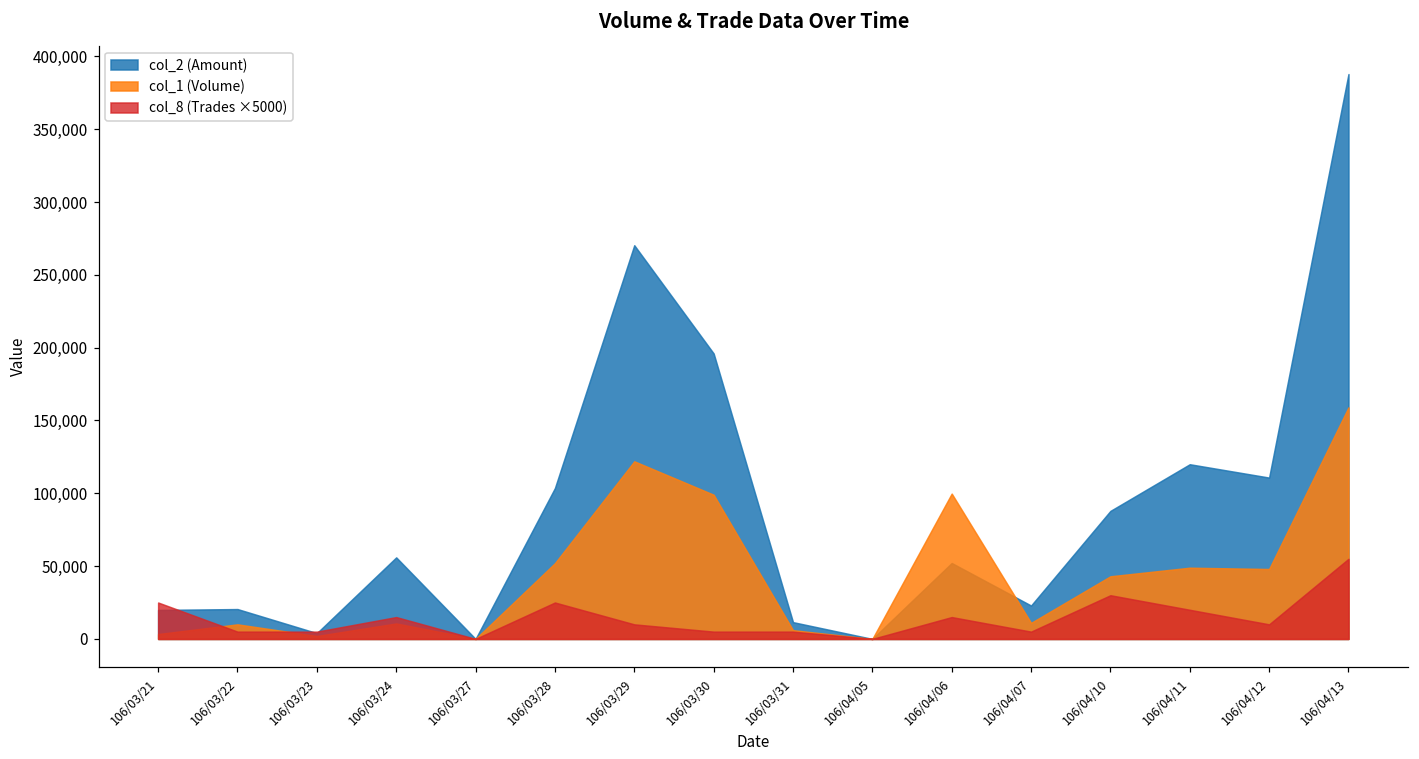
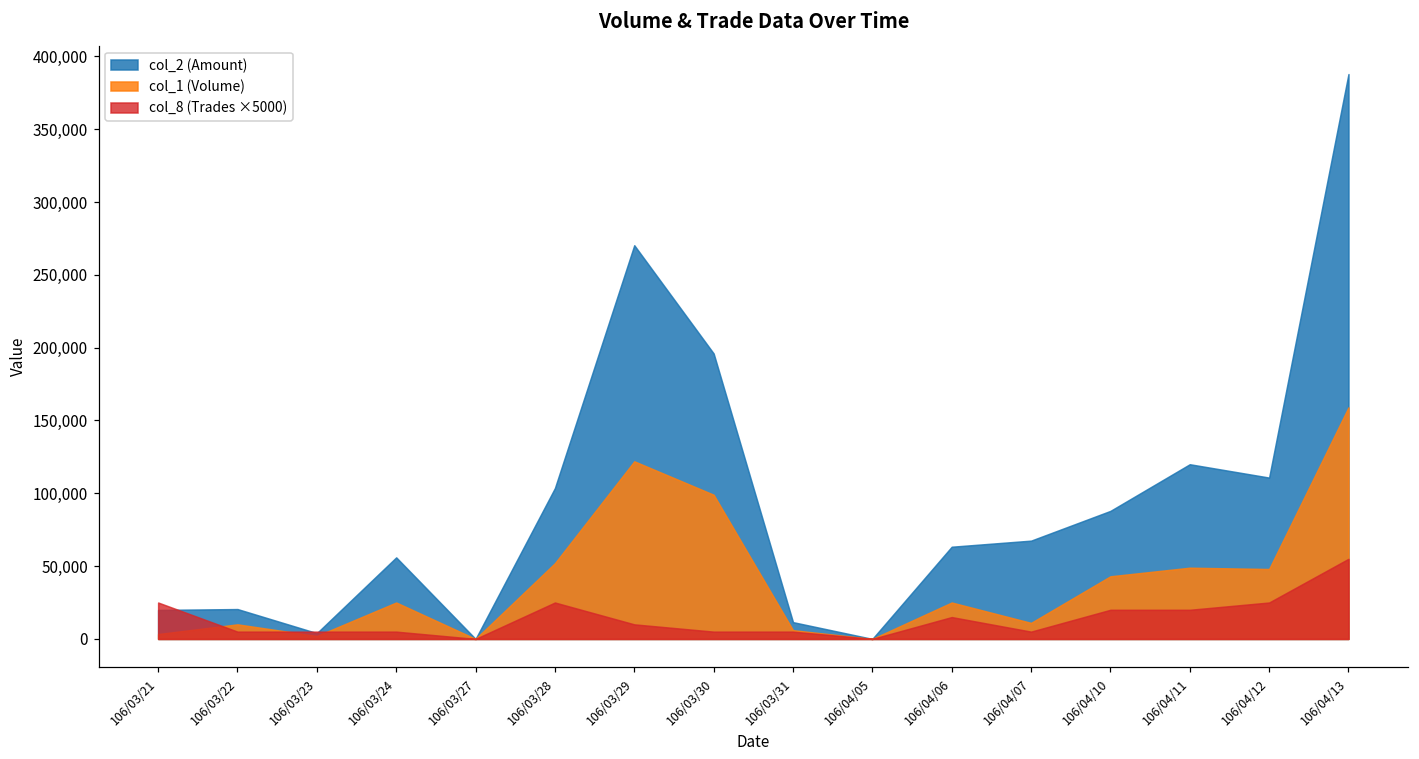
  {
    "col_2 (Amount)": {
      "106/03/21": "20,000",
      "106/03/22": "21,000",
      "106/03/24": "56,000",
      "106/03/28": "104,000",
      "106/03/29": "270,000",
      "106/03/30": "196,000",
      "106/03/31": "12,000",
-     "106/04/06": "52,000",
-     "106/04/07": "23,000",
+     "106/04/06": "63,000",
+     "106/04/07": "67,000",
      "106/04/10": "88,000",
      "106/04/11": "120,000",
      "106/04/12": "111,000",
      "106/04/13": "388,000"
    },
    "col_1 (Volume)": {
      "106/03/21": "3,000",
      "106/03/22": "10,000",
      "106/03/23": "2,000",
-     "106/03/24": "11,000",
+     "106/03/24": "25,000",
      "106/03/28": "52,000",
      "106/03/29": "122,000",
      "106/03/30": "99,000",
-     "106/04/06": "100,000",
+     "106/04/06": "25,000",
      "106/04/07": "11,000",
      "106/04/10": "43,000",
      "106/04/11": "49,000",
      "106/04/12": "48,000",
      "106/04/13": "159,000"
    },
    "col_8 (Trades ×5000)": {
      "106/03/21": "25,000",
      "106/03/22": "5,000",
-     "106/03/24": "15,000",
+     "106/03/24": "5,000",
      "106/03/28": "25,000",
      "106/03/29": "10,000",
      "106/03/30": "5,000",
      "106/04/06": "15,000",
      "106/04/07": "5,000",
-     "106/04/10": "30,000",
+     "106/04/10": "20,000",
      "106/04/11": "20,000",
-     "106/04/12": "10,000",
+     "106/04/12": "25,000",
      "106/04/13": "55,000"
    }
  }
